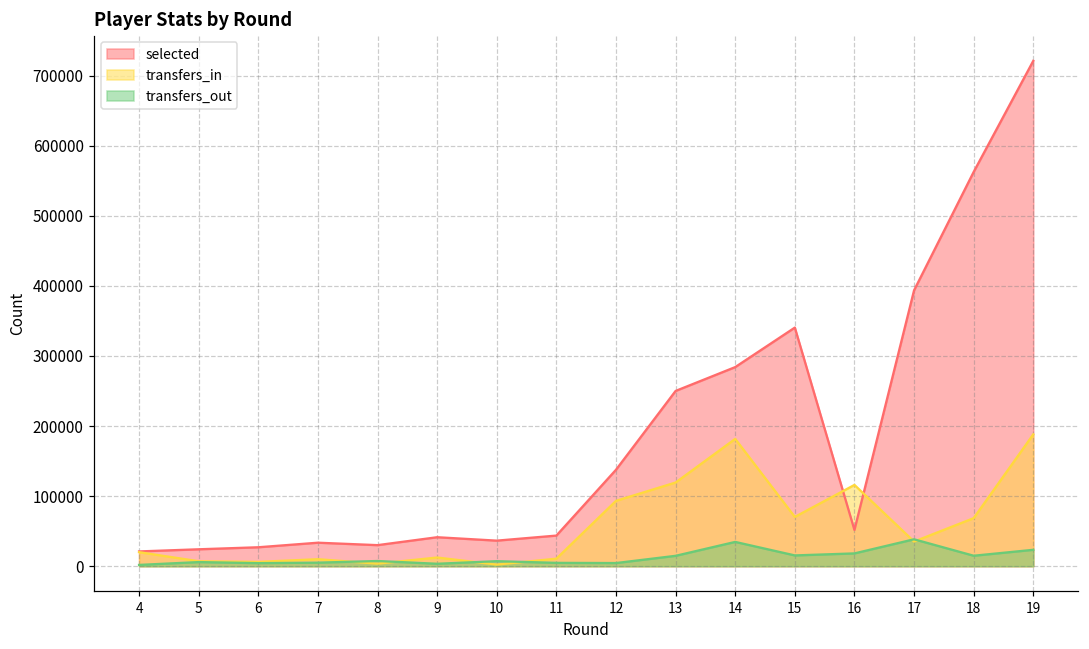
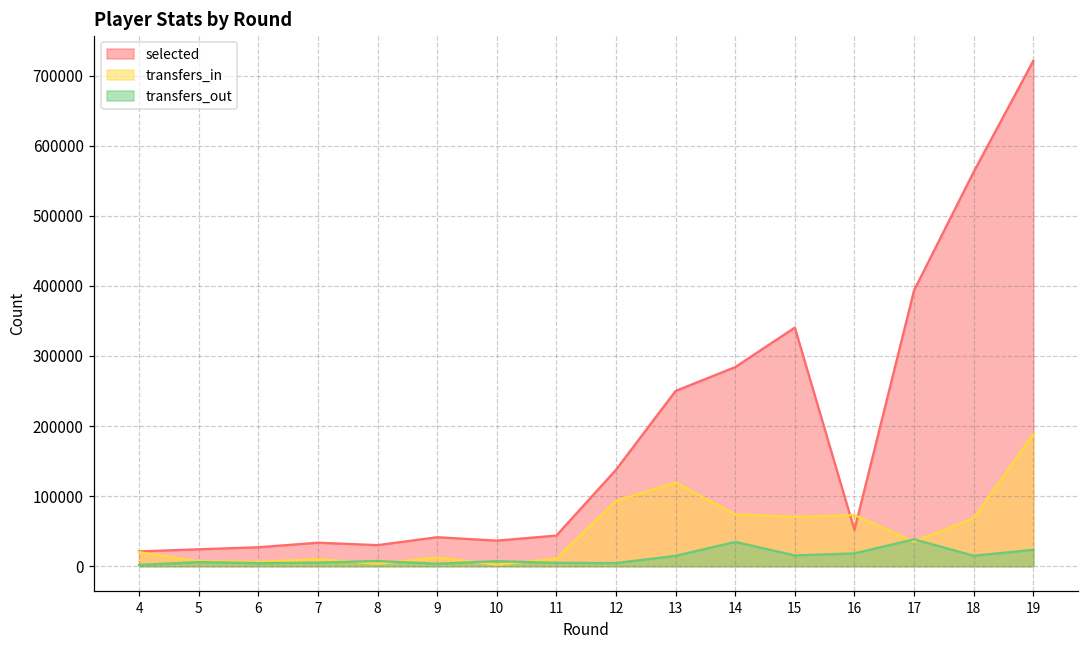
  {
    "selected": {
      "5": 20000,
      "6": 30000,
      "7": 30000,
      "8": 30000,
      "9": 40000,
      "10": 40000,
      "11": 40000,
      "12": 140000,
      "13": 250000,
      "14": 280000,
      "15": 340000,
      "16": 50000,
      "17": 390000,
      "18": 560000,
      "19": 720000
    },
    "transfers_in": {
      "7": 10000,
      "9": 10000,
      "10": 0,
      "11": 10000,
      "12": 90000,
      "13": 120000,
-     "14": 180000,
+     "14": 70000,
      "15": 70000,
-     "16": 120000,
+     "16": 70000,
      "18": 70000,
      "19": 190000
    },
    "transfers_out": {
      "4": 0,
      "7": 10000,
      "9": 0,
      "10": 10000,
      "11": 0,
      "12": 0,
      "13": 10000,
      "14": 30000,
      "15": 20000,
      "16": 20000,
      "18": 10000,
      "19": 20000
    }
  }
